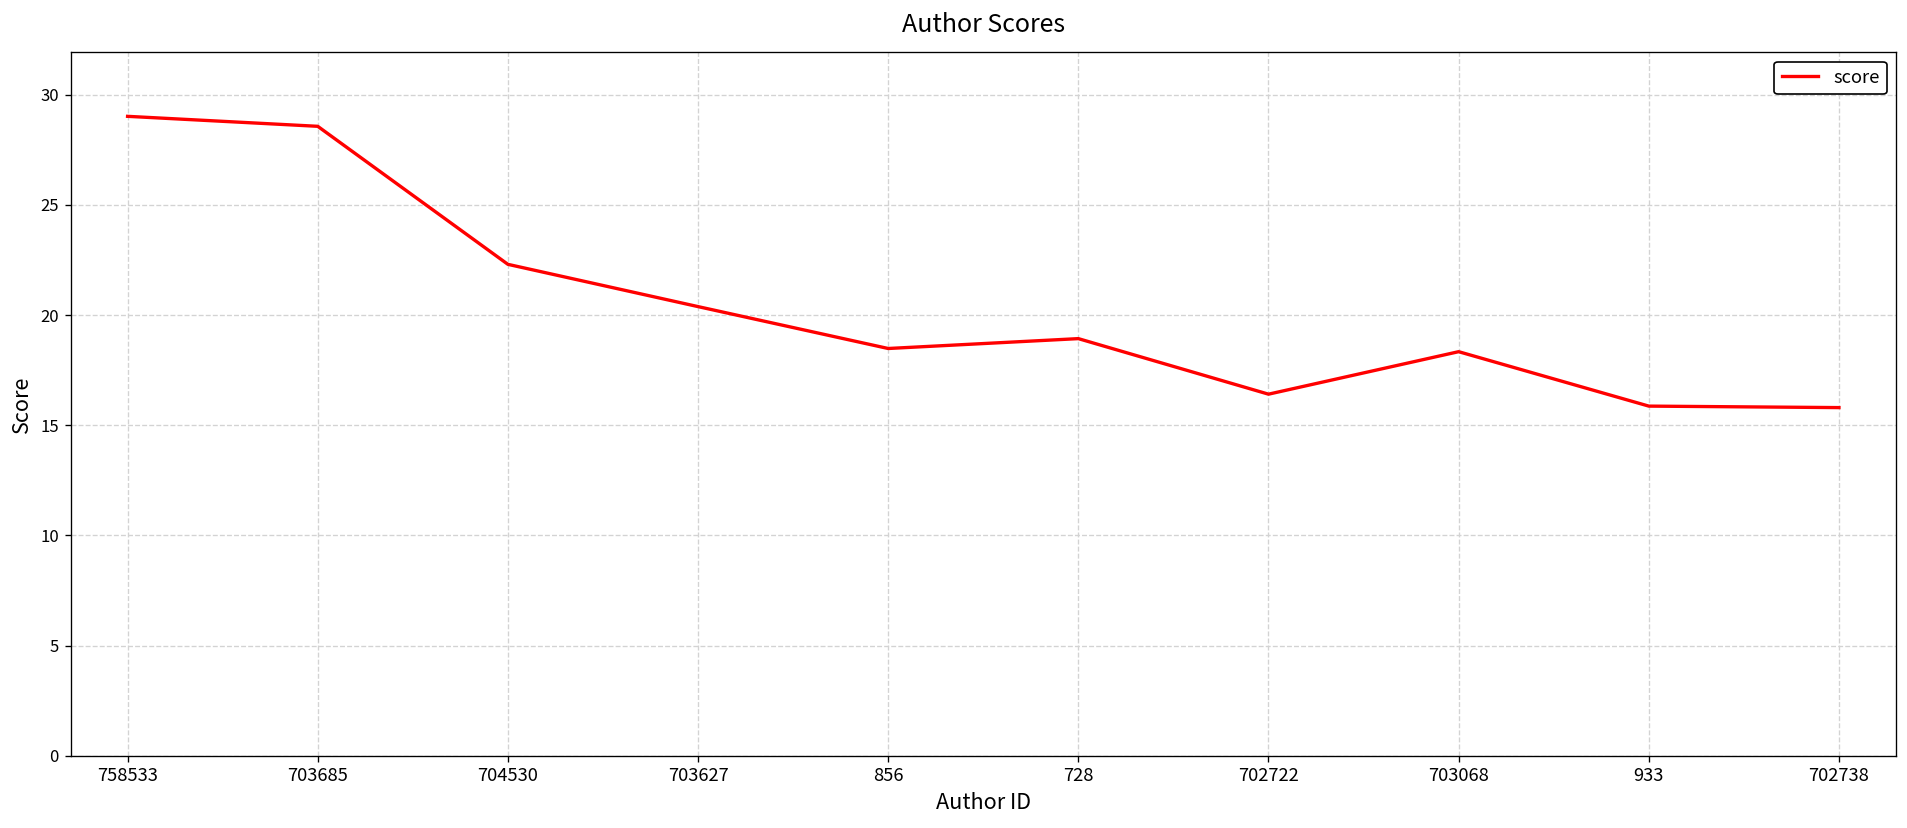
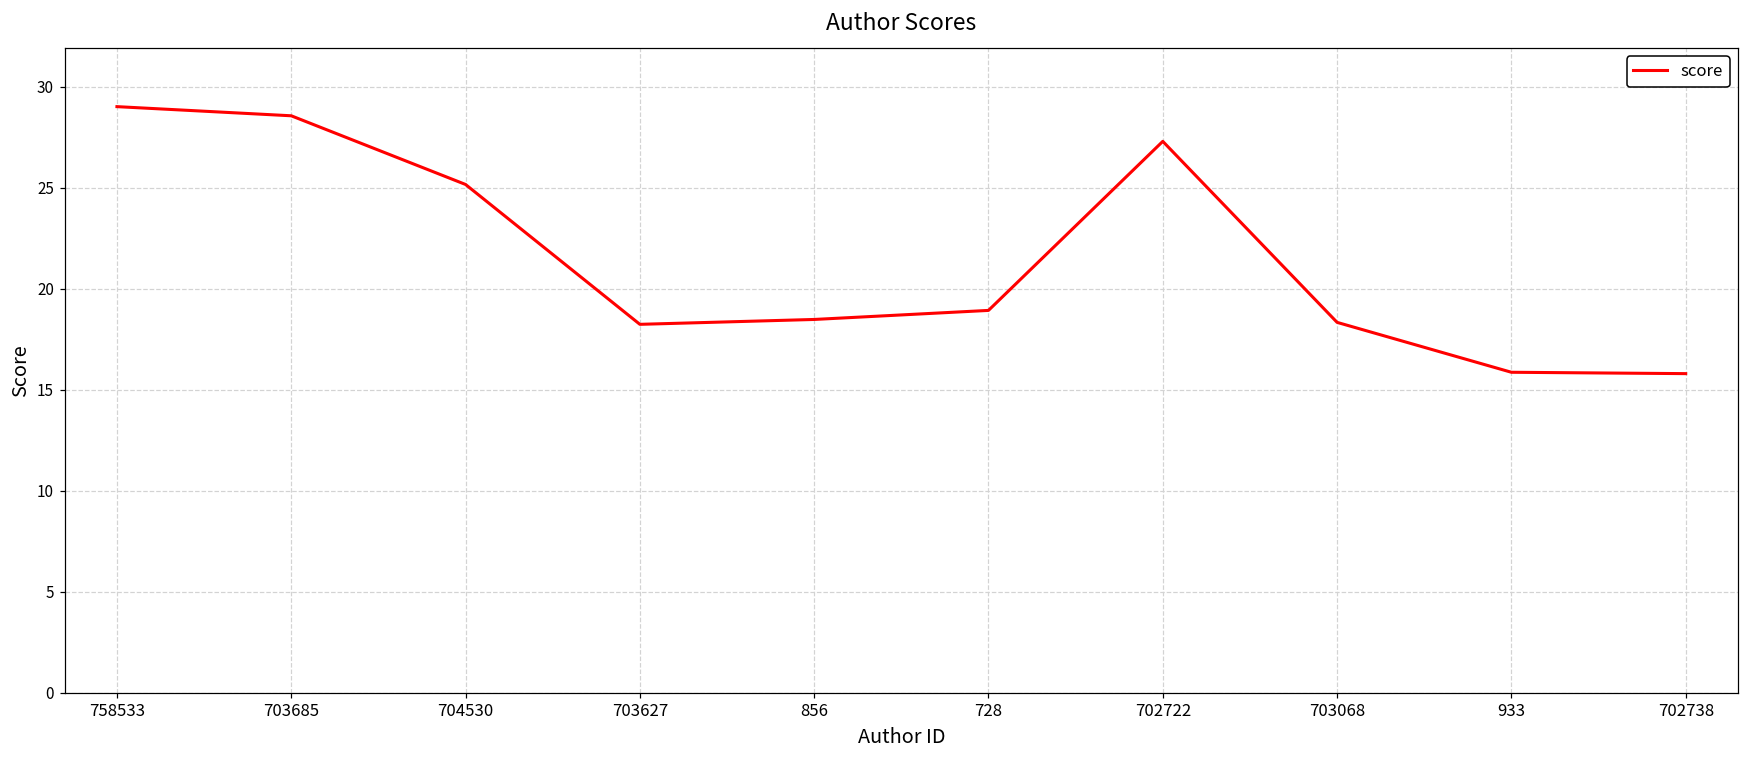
  {
    "758533": 29.0,
    "703685": 28.6,
-   "704530": 22.3,
-   "703627": 20.4,
+   "704530": 25.2,
+   "703627": 18.2,
    "856": 18.5,
    "728": 18.9,
-   "702722": 16.4,
+   "702722": 27.3,
    "703068": 18.3,
    "933": 15.9,
    "702738": 15.8
  }
